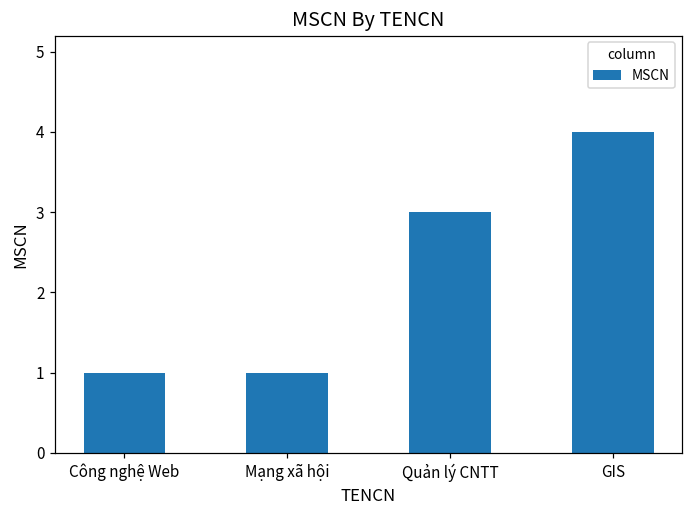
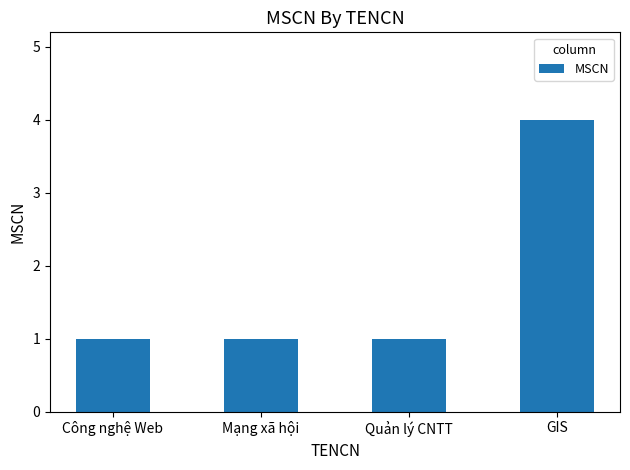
  {
    "Công nghệ Web": 1,
    "Mạng xã hội": 1,
-   "Quản lý CNTT": 3,
+   "Quản lý CNTT": 1,
    "GIS": 4
  }
